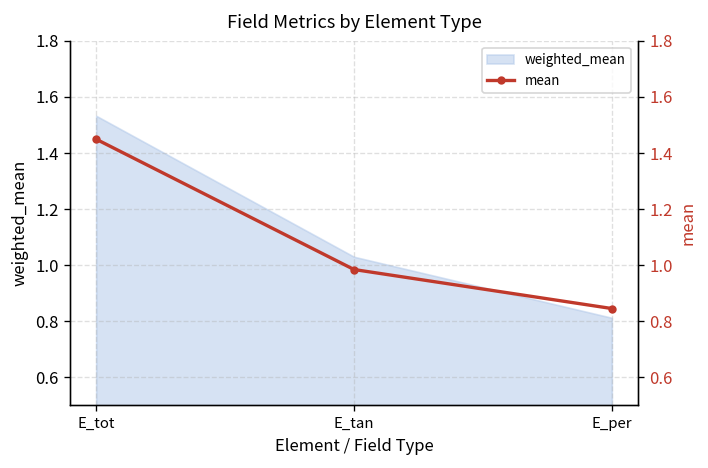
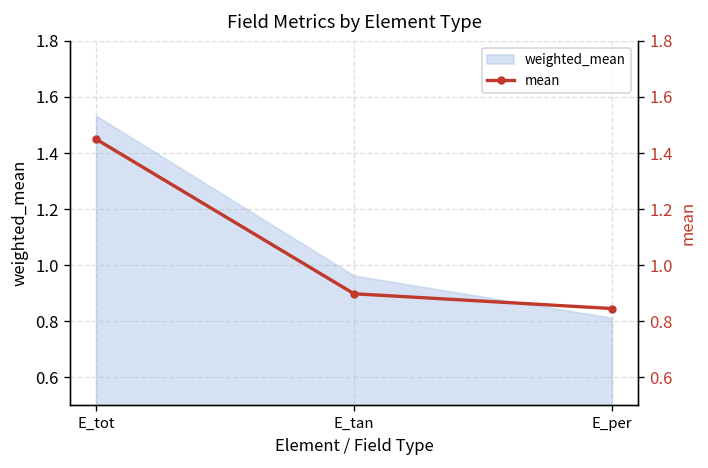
  {
    "weighted_mean": {
      "E_tot": 1.53,
-     "E_tan": 1.03,
+     "E_tan": 0.96,
      "E_per": 0.81
    },
    "mean": {
      "E_tot": 1.45,
-     "E_tan": 0.98,
+     "E_tan": 0.90,
      "E_per": 0.85
    }
  }
